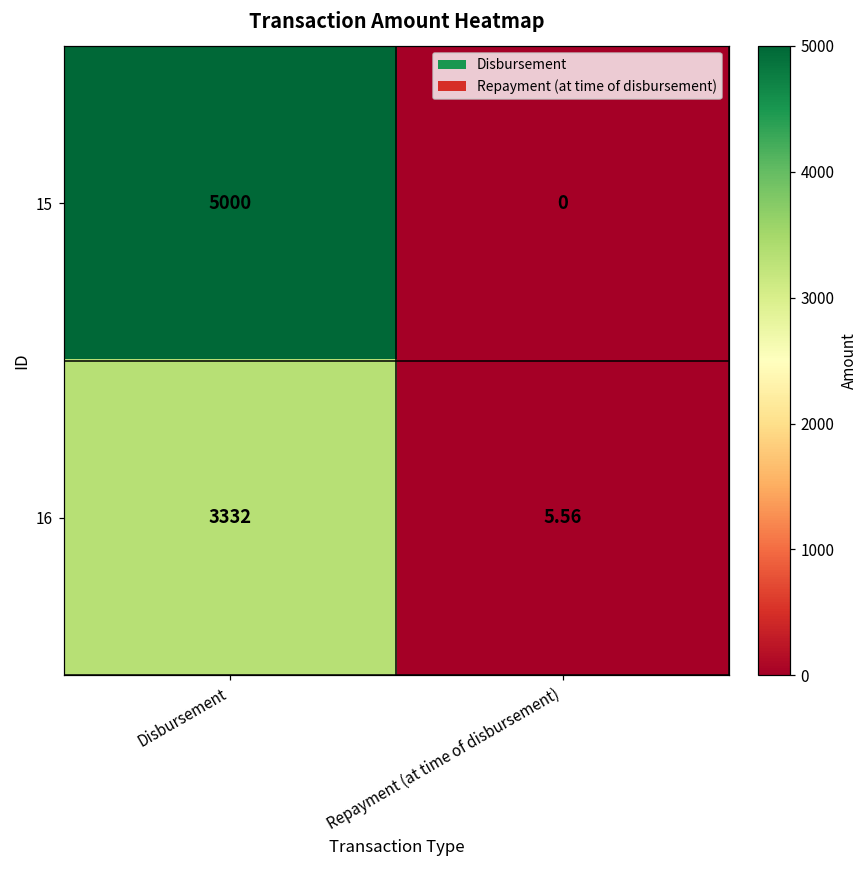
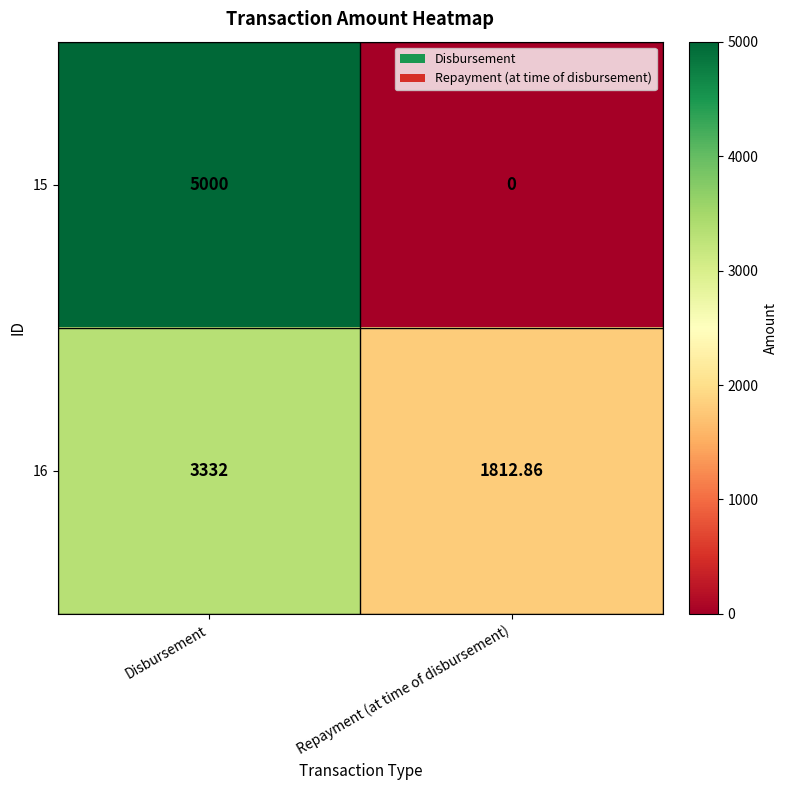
  {
    "15": {
      "Disbursement": 5000,
      "Repayment (at time of disbursement)": 0
    },
    "16": {
      "Disbursement": 3332,
-     "Repayment (at time of disbursement)": 5.56
+     "Repayment (at time of disbursement)": 1812.86
    }
  }
